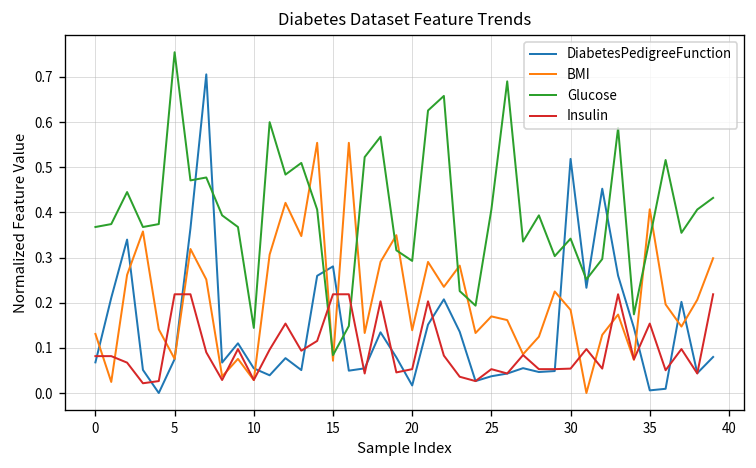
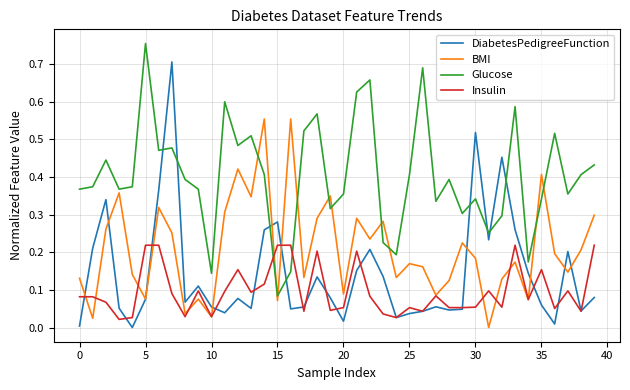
  {
    "DiabetesPedigreeFunction": {
-     "0": 0.07,
+     "0": 0.00,
      "10": 0.05,
      "15": 0.28,
      "20": 0.02,
      "25": 0.04,
      "30": 0.52,
-     "35": 0.01
+     "35": 0.06
    },
    "BMI": {
      "0": 0.13,
      "15": 0.07,
-     "20": 0.14,
+     "20": 0.09,
      "25": 0.17,
      "30": 0.18,
      "35": 0.41
    },
    "Glucose": {
      "0": 0.37,
      "5": 0.75,
      "10": 0.14,
      "15": 0.08,
-     "20": 0.29,
+     "20": 0.35,
      "25": 0.41,
      "30": 0.34,
      "35": 0.34
    },
    "Insulin": {
      "0": 0.08,
      "5": 0.22,
      "15": 0.22,
      "20": 0.05,
      "25": 0.05,
      "30": 0.05,
      "35": 0.15
    }
  }
